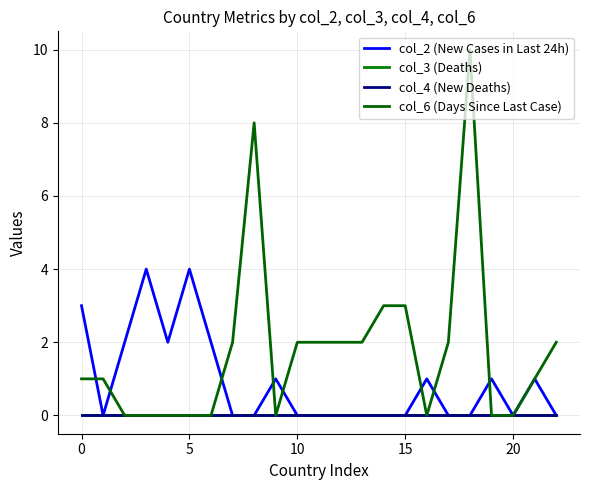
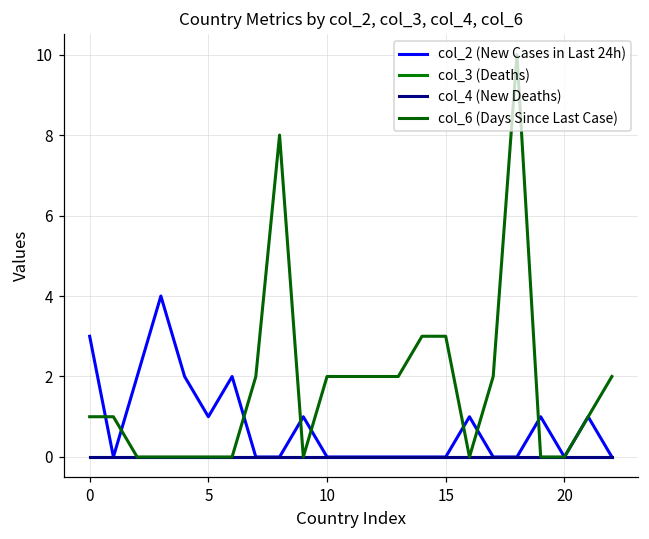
  {
    "col_2 (New Cases in Last 24h)": {
      "0": 3,
-     "5": 4
+     "5": 1
    },
    "col_4 (New Deaths)": {
      "0": 0
    },
    "col_6 (Days Since Last Case)": {
      "0": 1,
      "10": 2,
      "15": 3
    }
  }
